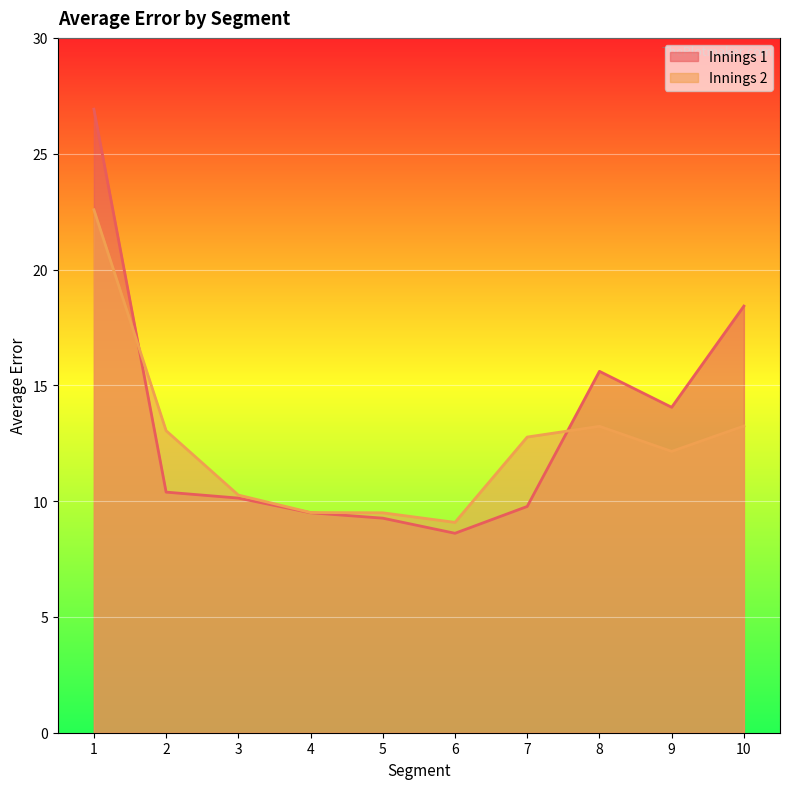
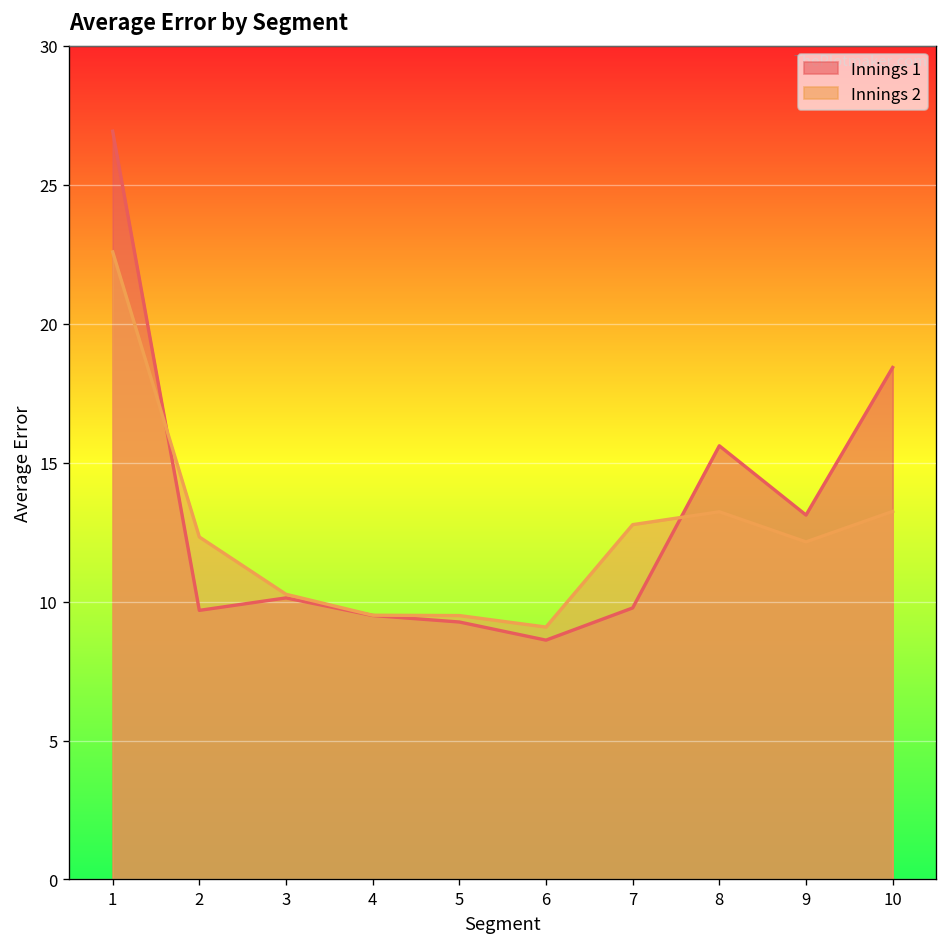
  {
    "Innings 1": {
      "1": 26.9,
-     "2": 10.4,
+     "2": 9.7,
      "3": 10.1,
      "5": 9.3,
      "6": 8.6,
      "7": 9.8,
      "8": 15.6,
-     "9": 14.1,
+     "9": 13.1,
      "10": 18.4
    },
    "Innings 2": {
      "1": 22.6,
-     "2": 13.0,
+     "2": 12.3,
      "3": 10.3,
      "5": 9.5,
      "6": 9.1,
      "7": 12.8,
      "8": 13.2,
      "9": 12.1,
      "10": 13.2
    }
  }
